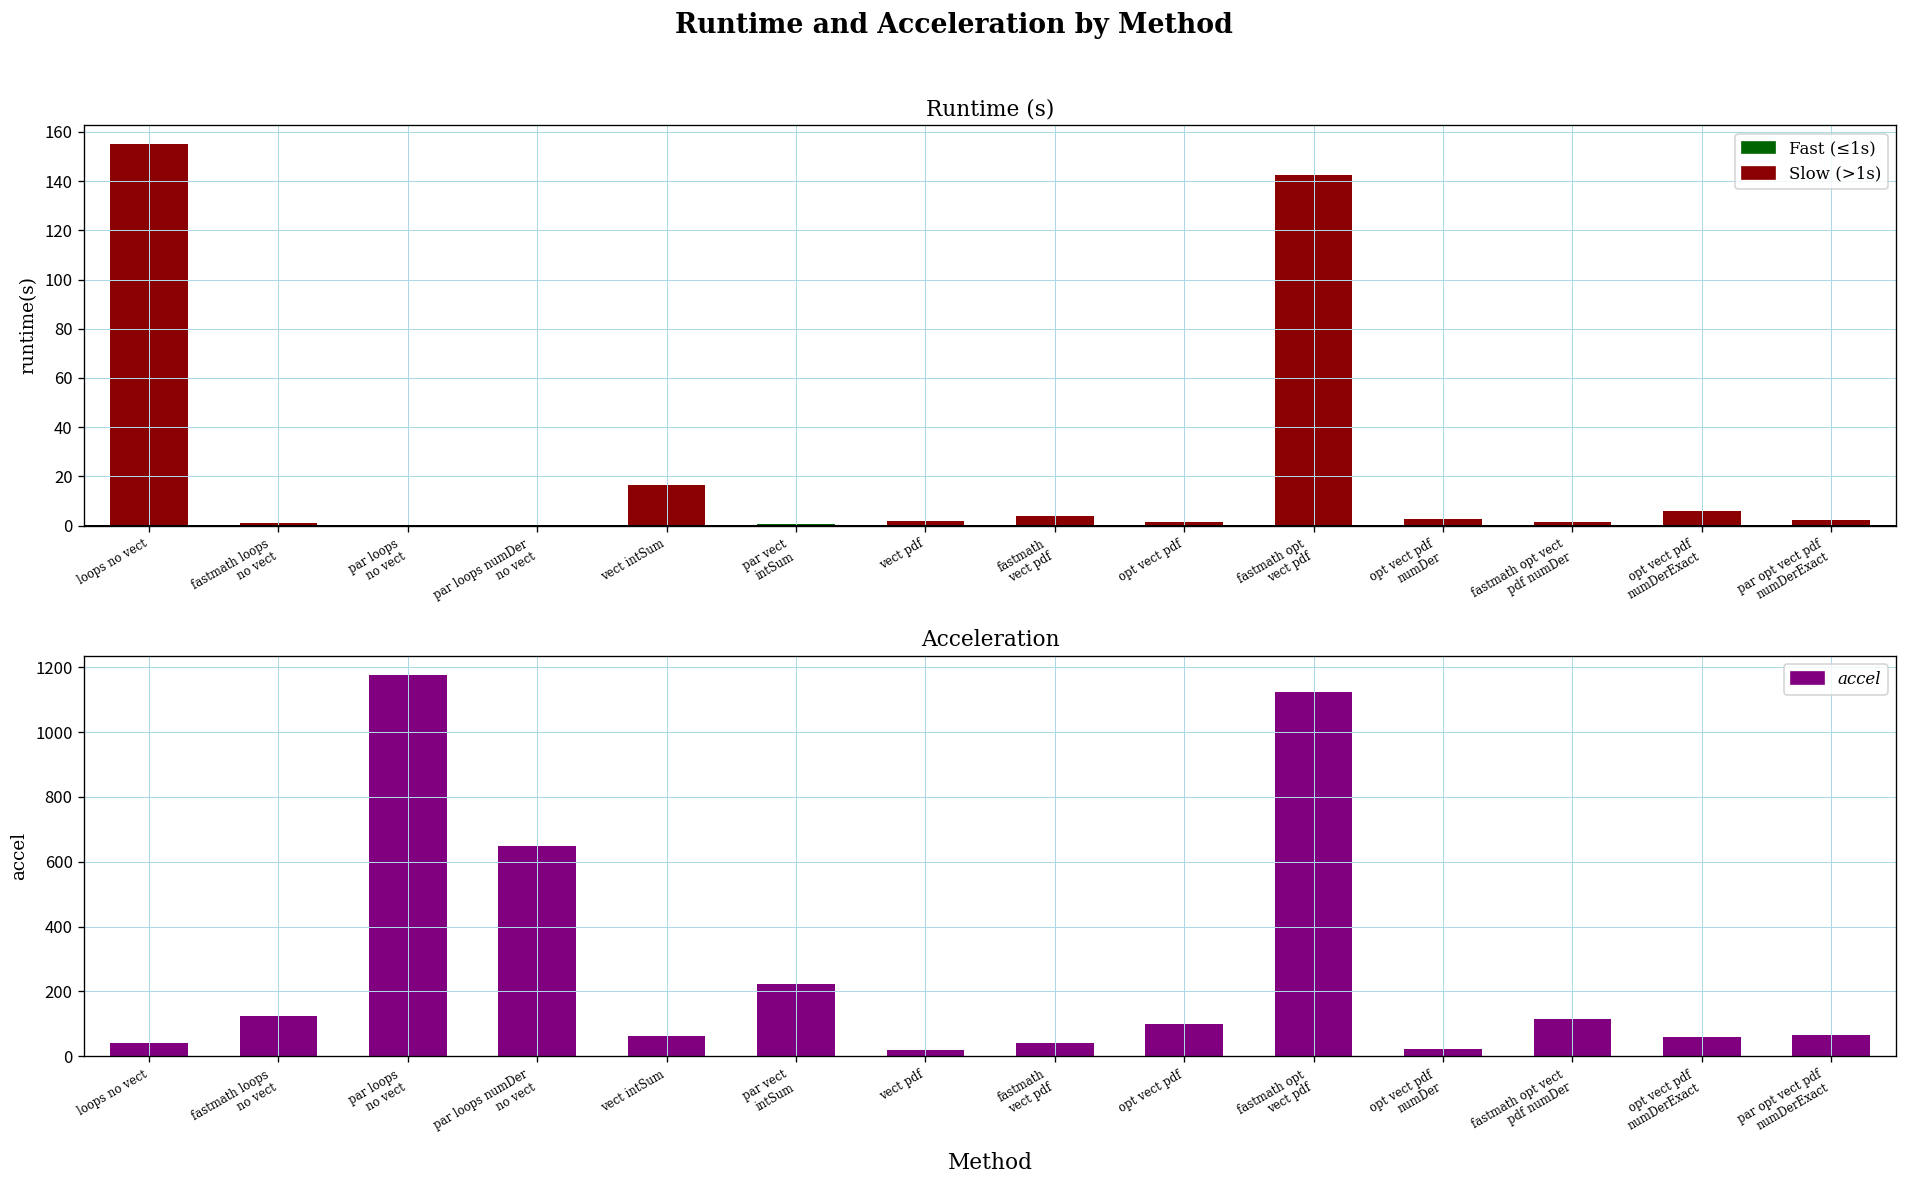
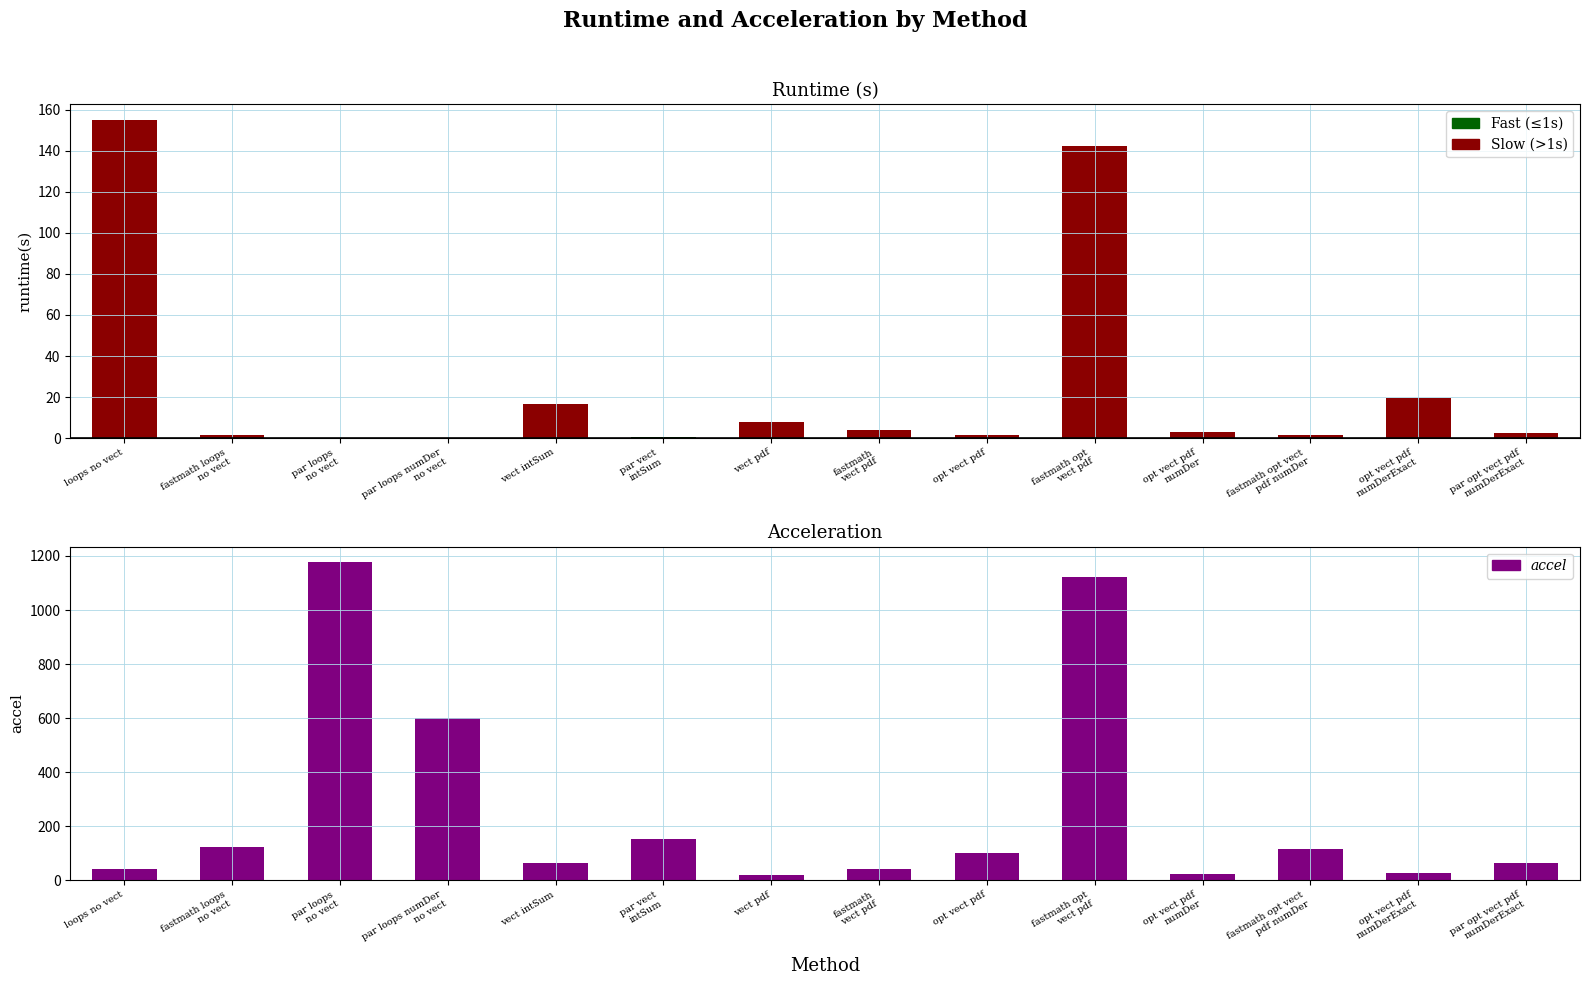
  {
    "Runtime (s)": {
      "loops no vect": 155,
      "fastmath loops no vect": 1,
      "vect intSum": 16,
-     "vect pdf": 2,
+     "vect pdf": 8,
      "fastmath vect pdf": 4,
      "opt vect pdf": 2,
      "fastmath opt vect pdf": 142,
      "opt vect pdf numDer": 3,
      "fastmath opt vect pdf numDer": 1,
-     "opt vect pdf numDerExact": 6,
+     "opt vect pdf numDerExact": 20,
      "par opt vect pdf numDerExact": 2
    },
    "Acceleration": {
      "loops no vect": 40,
      "fastmath loops no vect": 120,
      "par loops no vect": 1180,
-     "par loops numDer no vect": 650,
+     "par loops numDer no vect": 600,
      "vect intSum": 60,
-     "par vect intSum": 220,
+     "par vect intSum": 150,
      "vect pdf": 20,
      "fastmath vect pdf": 40,
      "opt vect pdf": 100,
      "fastmath opt vect pdf": 1120,
      "opt vect pdf numDer": 20,
      "fastmath opt vect pdf numDer": 120,
-     "opt vect pdf numDerExact": 60,
+     "opt vect pdf numDerExact": 30,
      "par opt vect pdf numDerExact": 70
    }
  }
